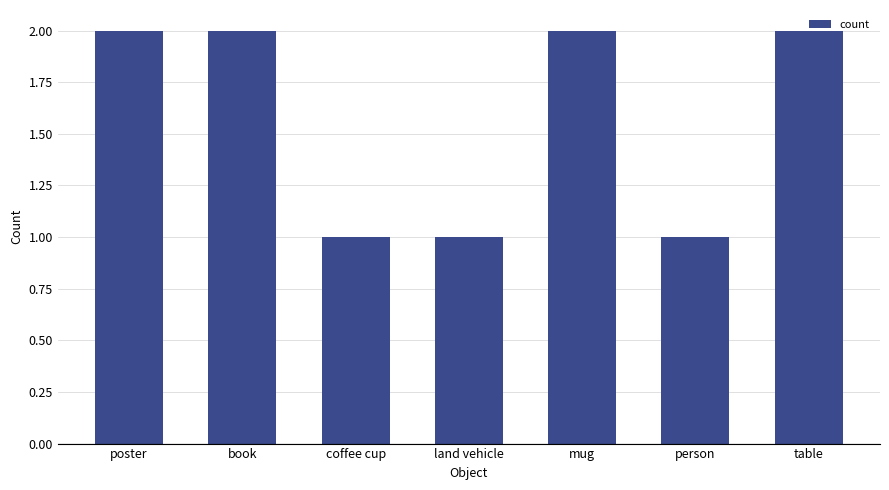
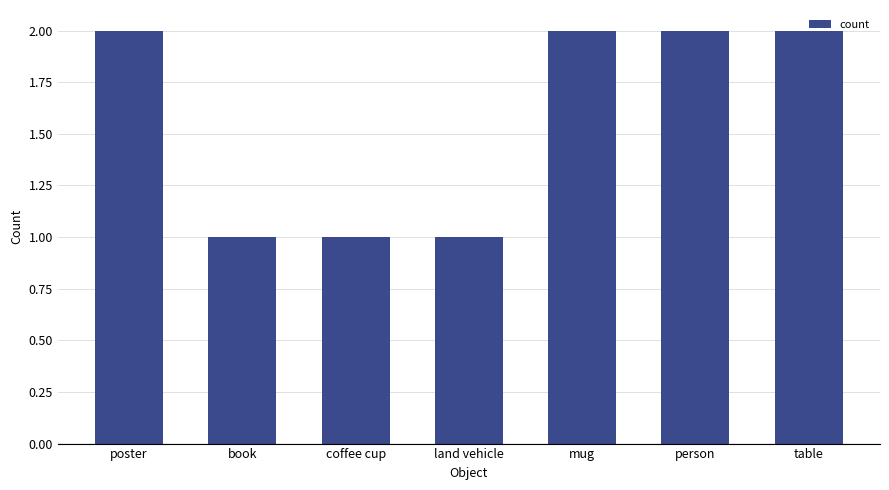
  {
    "poster": 2,
-   "book": 2,
+   "book": 1,
    "coffee cup": 1,
    "land vehicle": 1,
    "mug": 2,
-   "person": 1,
+   "person": 2,
    "table": 2
  }
